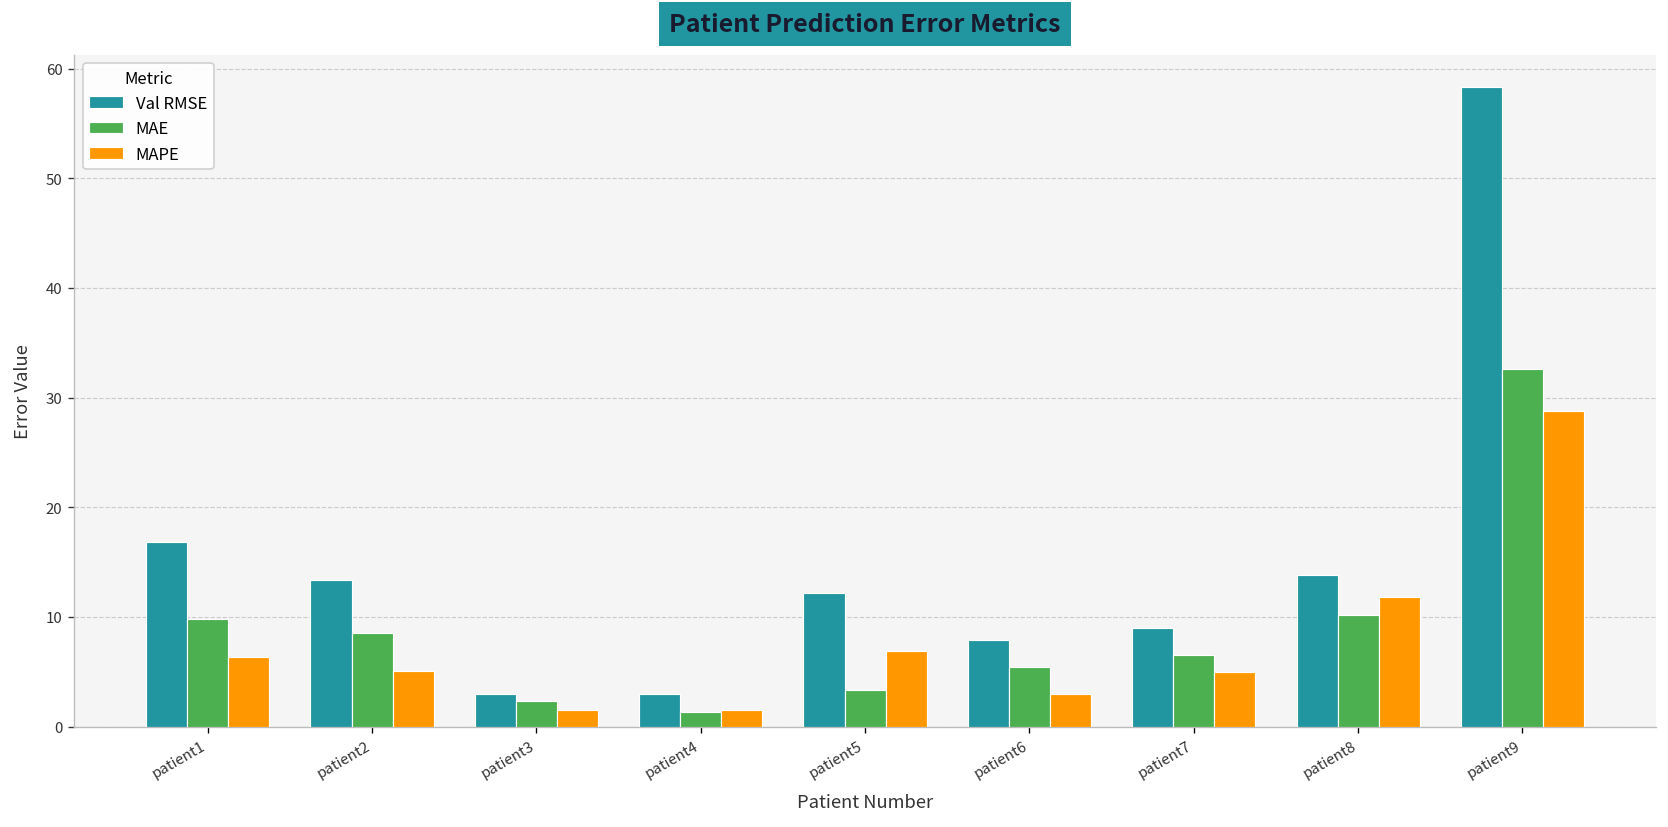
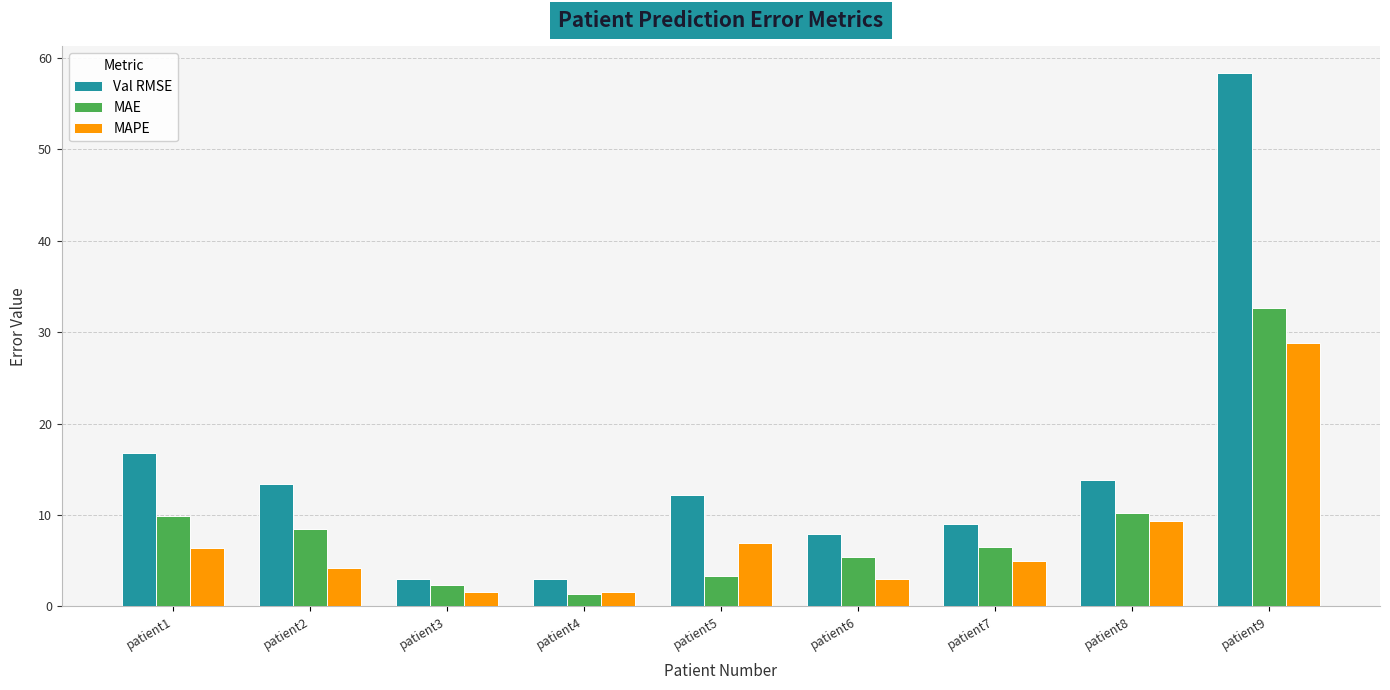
  {
    "Val RMSE": {
      "patient1": 17,
      "patient2": 13,
      "patient3": 3,
      "patient4": 3,
      "patient5": 12,
      "patient6": 8,
      "patient7": 9,
      "patient8": 14,
      "patient9": 58
    },
    "MAE": {
      "patient1": 10,
      "patient2": 8,
      "patient3": 2,
      "patient4": 1,
      "patient5": 3,
      "patient6": 5,
      "patient7": 7,
      "patient8": 10,
      "patient9": 33
    },
    "MAPE": {
      "patient1": 6,
-     "patient2": 5,
+     "patient2": 4,
      "patient3": 2,
      "patient4": 2,
      "patient5": 7,
      "patient6": 3,
      "patient7": 5,
-     "patient8": 12,
+     "patient8": 9,
      "patient9": 29
    }
  }
